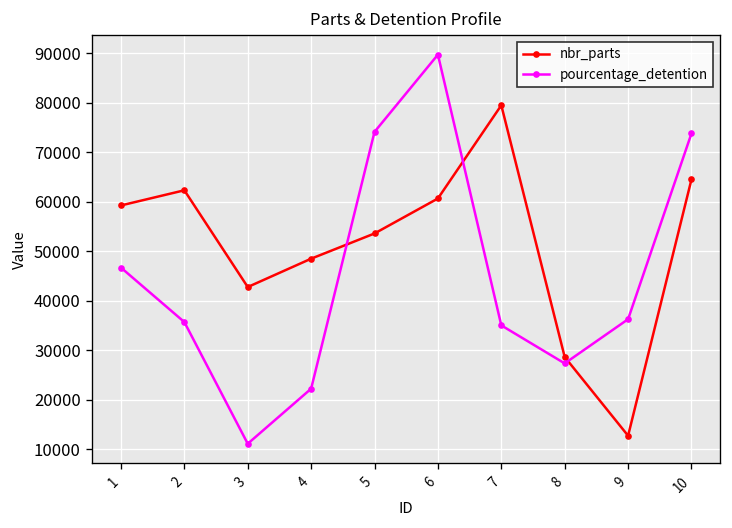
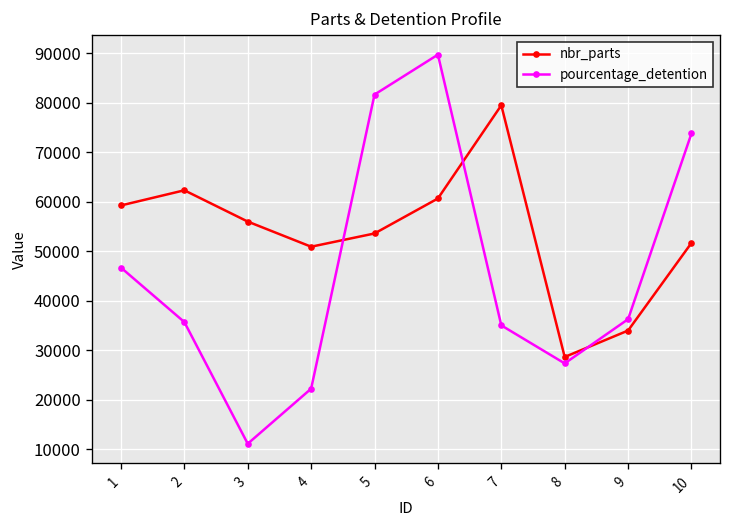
  {
    "nbr_parts": {
      "1": 59000,
      "2": 62000,
-     "3": 43000,
-     "4": 48000,
+     "3": 56000,
+     "4": 51000,
      "5": 54000,
      "6": 61000,
      "7": 79000,
      "8": 29000,
-     "9": 13000,
-     "10": 65000
+     "9": 34000,
+     "10": 52000
    },
    "pourcentage_detention": {
      "1": 47000,
      "2": 36000,
      "3": 11000,
      "4": 22000,
-     "5": 74000,
+     "5": 82000,
      "6": 90000,
      "7": 35000,
      "8": 27000,
      "9": 36000,
      "10": 74000
    }
  }
